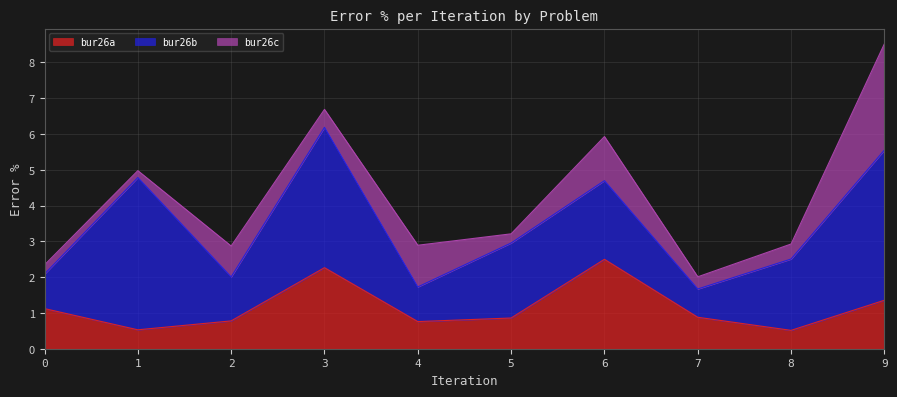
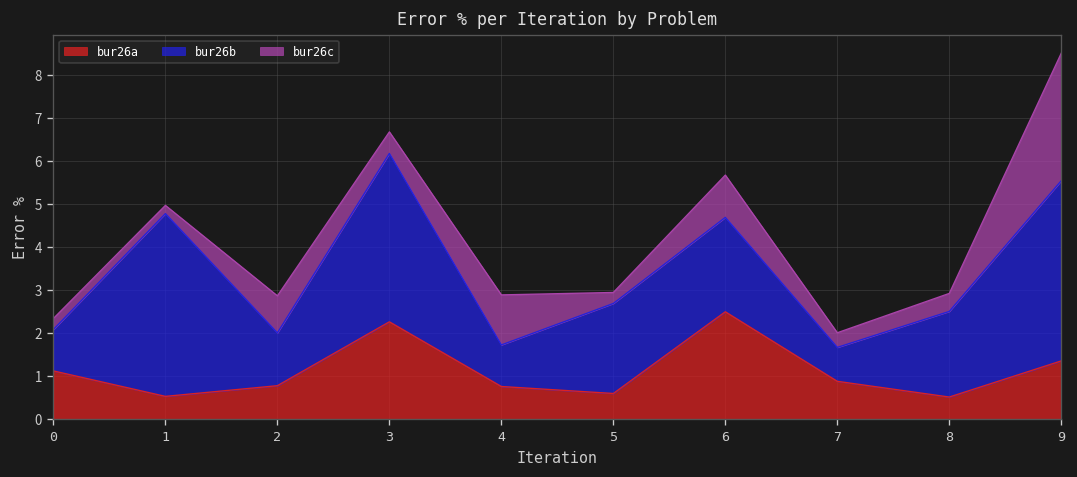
  {
    "bur26a": {
      "0": 1.1,
      "1": 0.5,
      "2": 0.8,
      "3": 2.3,
      "4": 0.8,
-     "5": 0.9,
+     "5": 0.6,
      "6": 2.5,
      "7": 0.9,
      "8": 0.5,
      "9": 1.4
    },
    "bur26b": {
      "0": 1.0,
      "1": 4.3,
      "2": 1.2,
      "3": 3.9,
      "4": 1.0,
      "5": 2.1,
      "6": 2.2,
      "7": 0.8,
      "8": 2.0,
      "9": 4.2
    },
    "bur26c": {
      "0": 0.3,
      "1": 0.2,
      "2": 0.9,
      "3": 0.5,
      "4": 1.2,
      "5": 0.3,
-     "6": 1.2,
+     "6": 1.0,
      "7": 0.3,
      "8": 0.4,
      "9": 3.0
    }
  }
